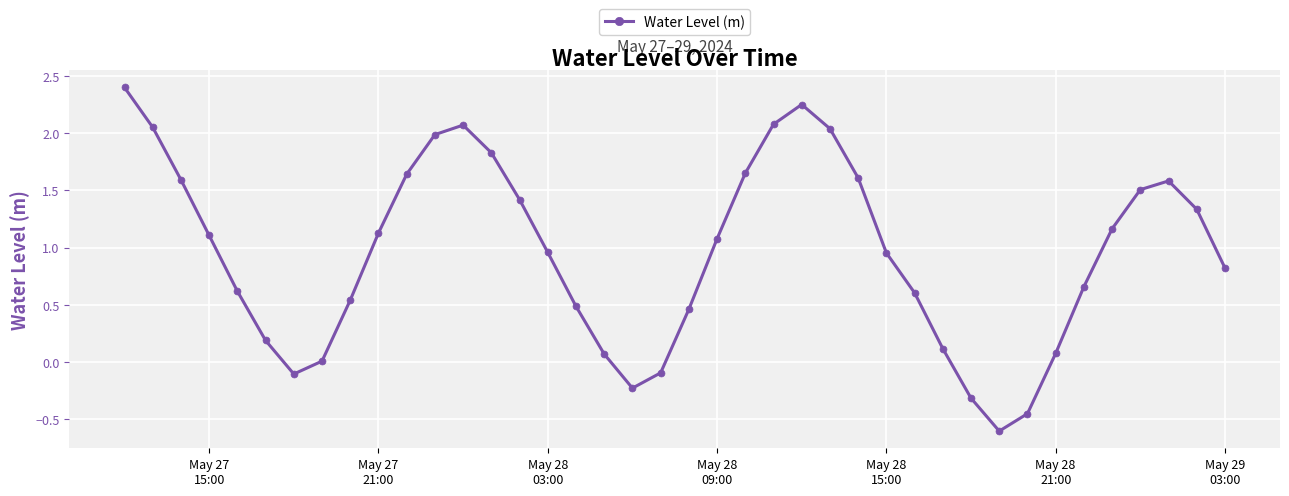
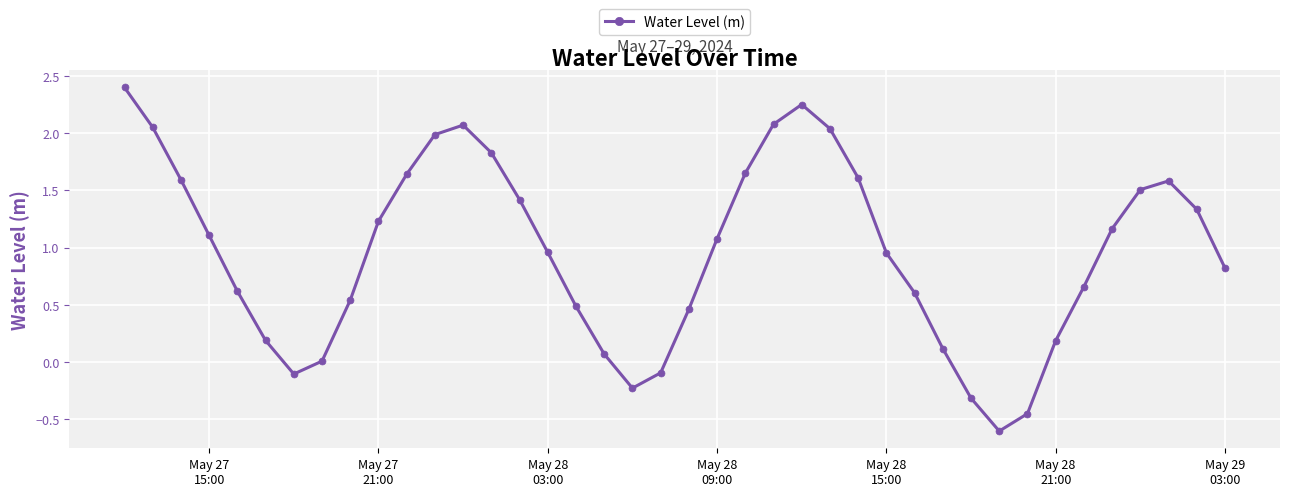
  {
    "May 27 15:00": 1.11,
-   "May 27 21:00": 1.13,
+   "May 27 21:00": 1.23,
    "May 28 03:00": 0.96,
    "May 28 09:00": 1.08,
    "May 28 15:00": 0.95,
-   "May 28 21:00": 0.08,
+   "May 28 21:00": 0.19,
    "May 29 03:00": 0.82
  }
